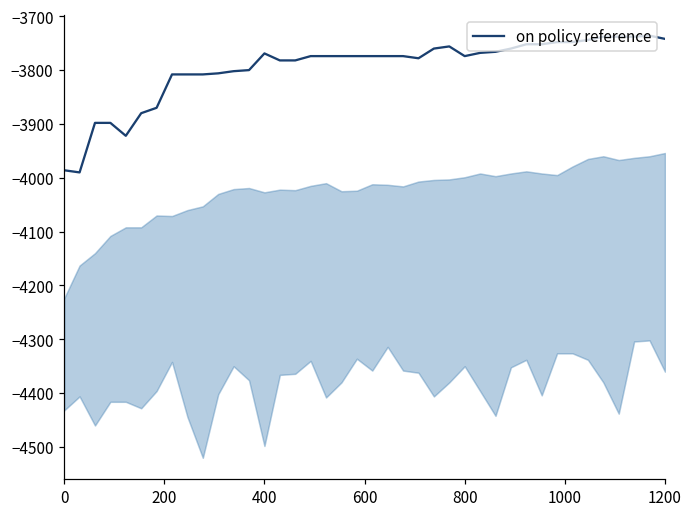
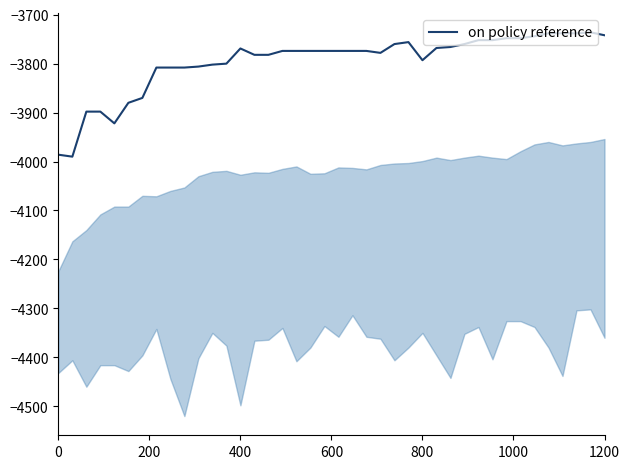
  {
    "on policy reference": {
      "0": -3990,
      "400": -3770,
-     "800": -3770,
+     "800": -3790,
      "1200": -3740
    }
  }
